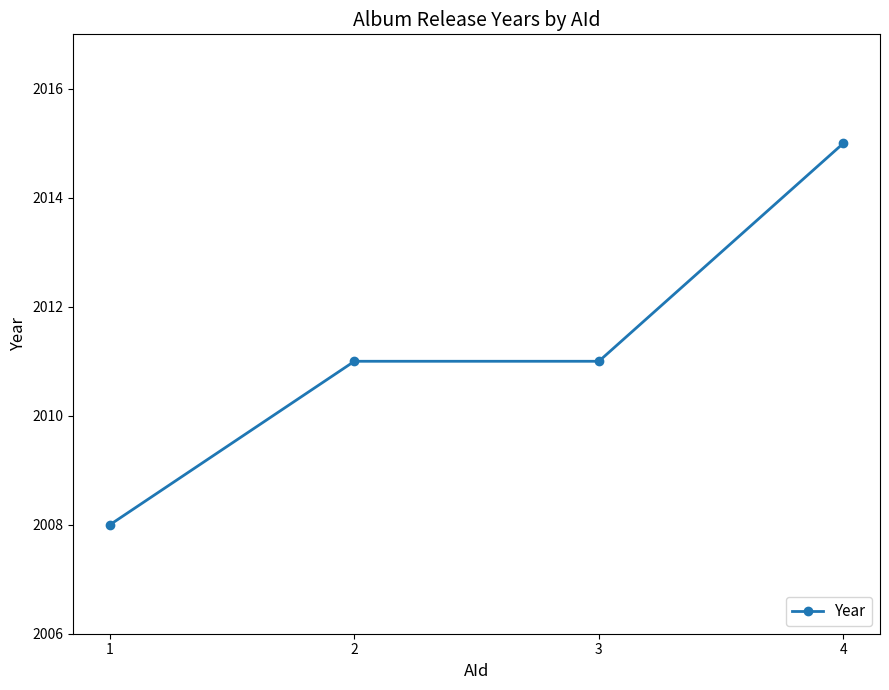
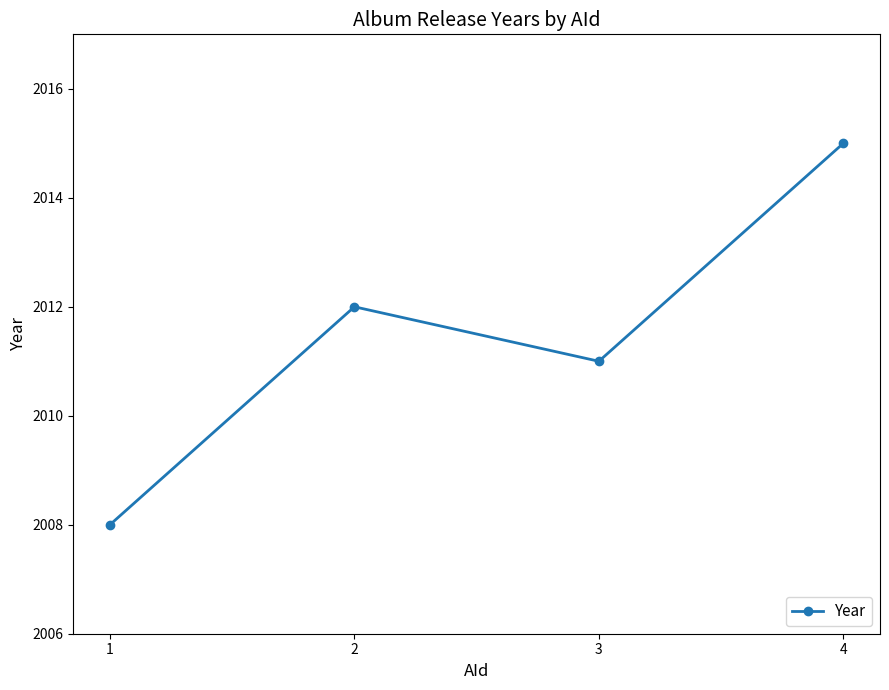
  {
    "1": 2008,
-   "2": 2011,
+   "2": 2012,
    "3": 2011,
    "4": 2015
  }
